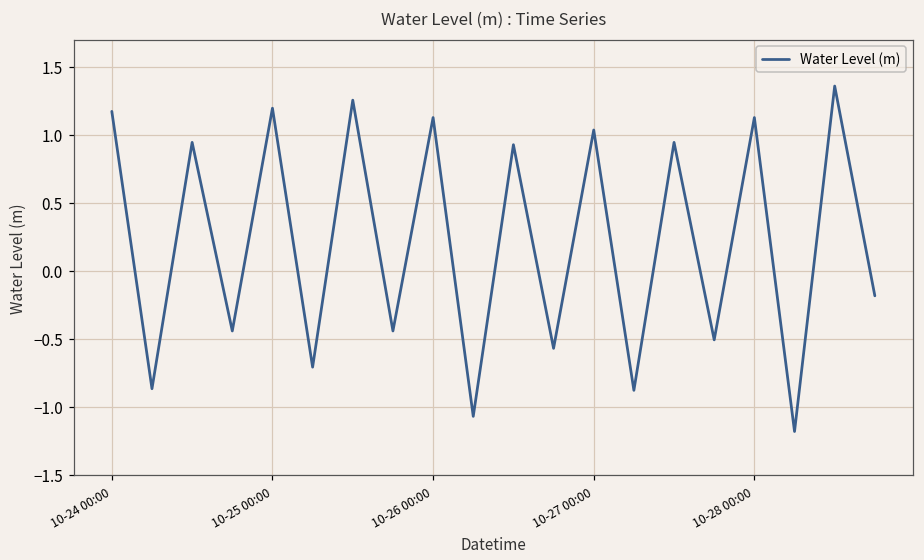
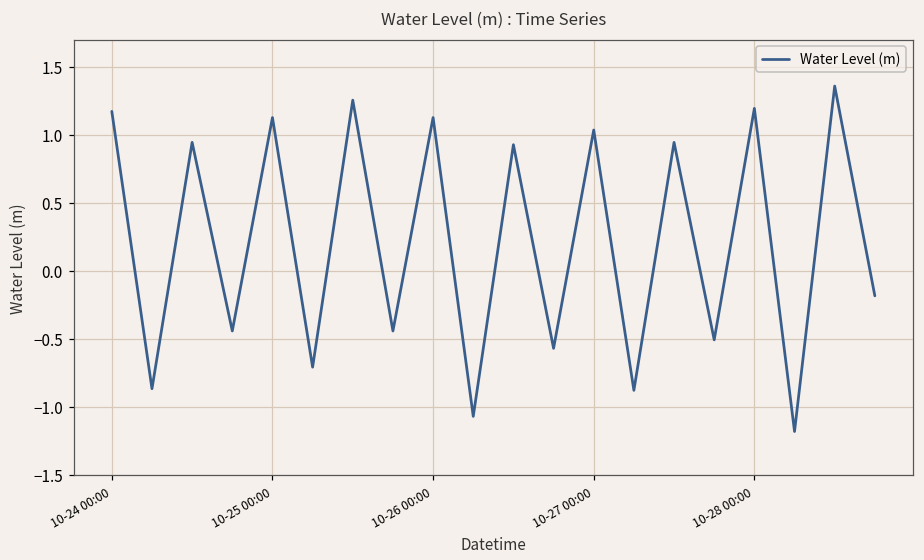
  {
    "10-24 00:00": 1.17,
-   "10-25 00:00": 1.20,
+   "10-25 00:00": 1.13,
    "10-26 00:00": 1.13,
    "10-27 00:00": 1.04,
-   "10-28 00:00": 1.13
+   "10-28 00:00": 1.19
  }
